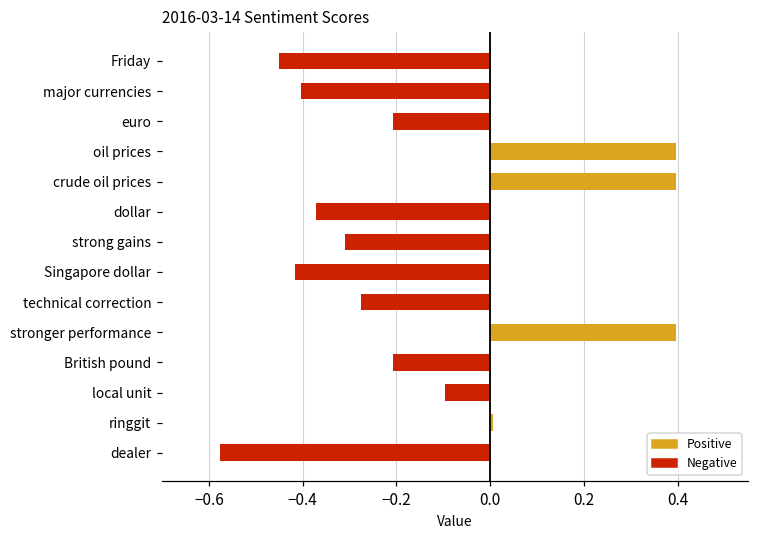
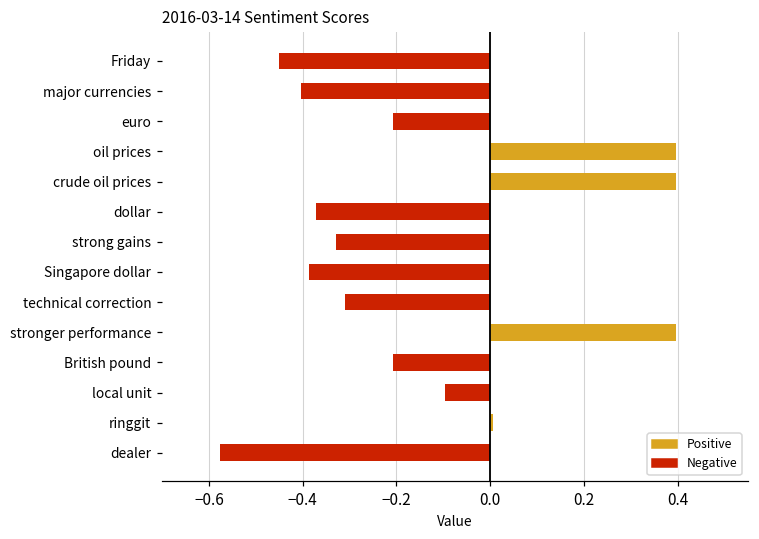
  {
    "Friday": -0.45,
    "major currencies": -0.40,
    "euro": -0.21,
    "oil prices": 0.40,
    "crude oil prices": 0.40,
    "dollar": -0.37,
-   "strong gains": -0.31,
-   "Singapore dollar": -0.42,
-   "technical correction": -0.28,
+   "strong gains": -0.33,
+   "Singapore dollar": -0.39,
+   "technical correction": -0.31,
    "stronger performance": 0.40,
    "British pound": -0.21,
    "local unit": -0.10,
    "ringgit": 0.01,
    "dealer": -0.58
  }
